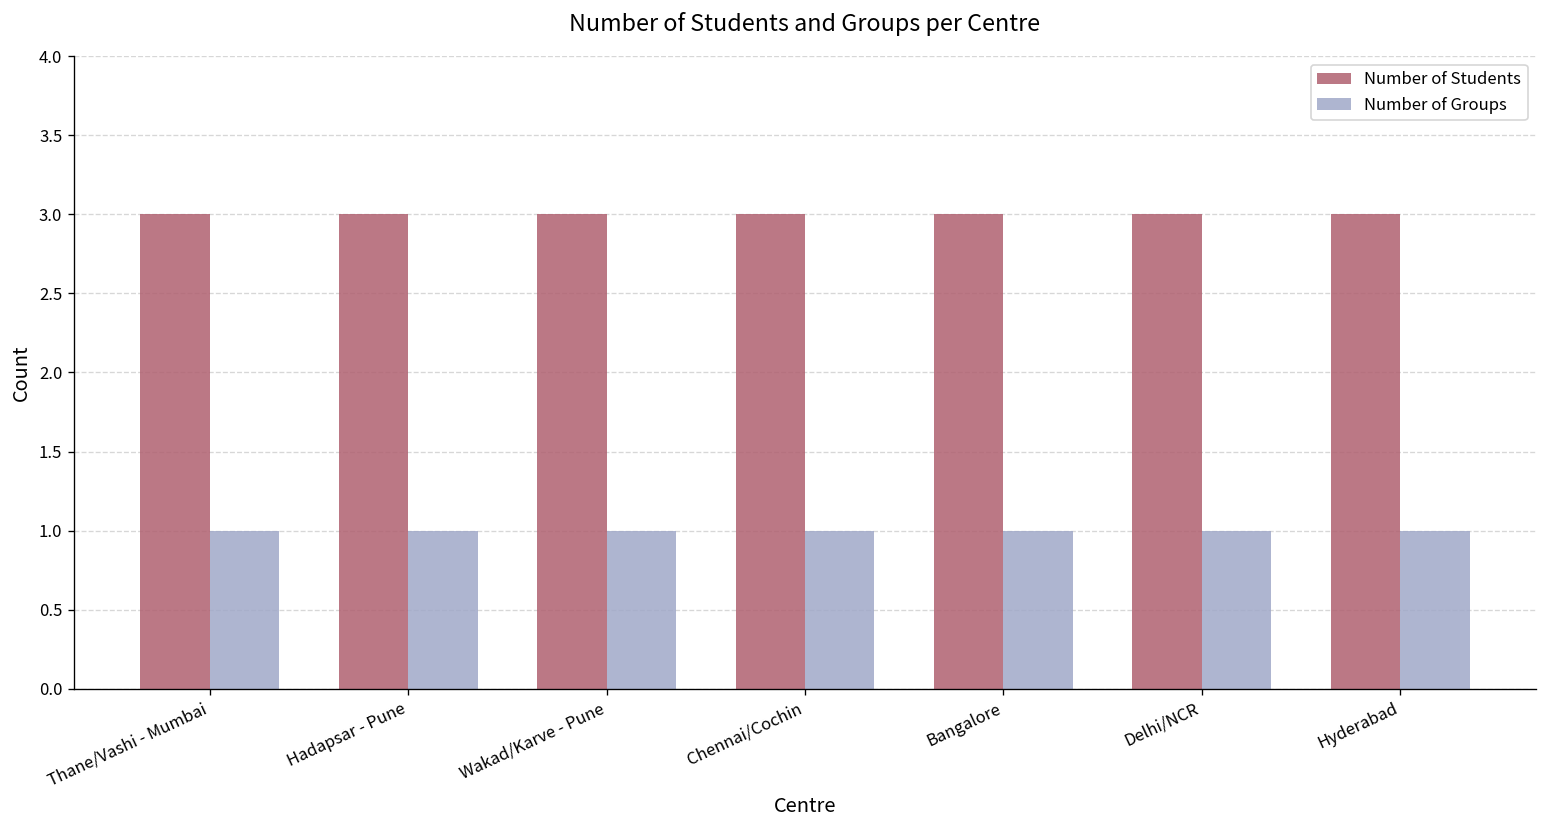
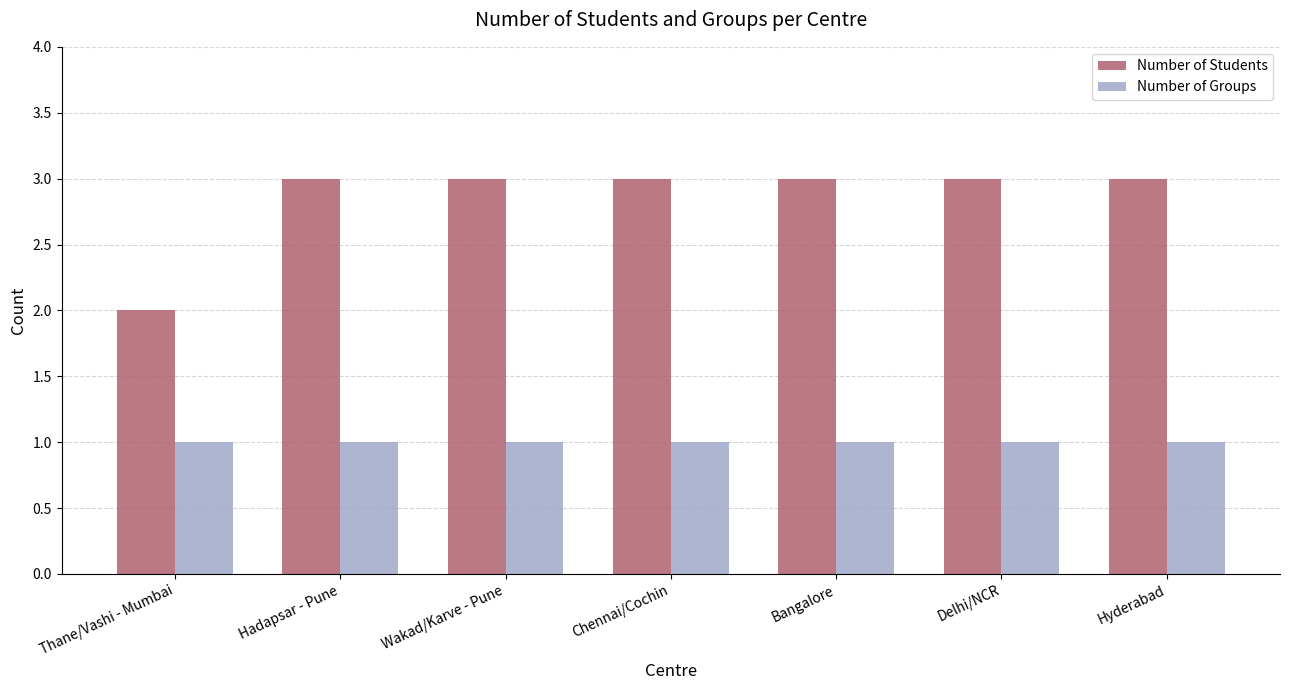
  {
    "Number of Students": {
-     "Thane/Vashi - Mumbai": 3,
+     "Thane/Vashi - Mumbai": 2,
      "Hadapsar - Pune": 3,
      "Wakad/Karve - Pune": 3,
      "Chennai/Cochin": 3,
      "Bangalore": 3,
      "Delhi/NCR": 3,
      "Hyderabad": 3
    },
    "Number of Groups": {
      "Thane/Vashi - Mumbai": 1,
      "Hadapsar - Pune": 1,
      "Wakad/Karve - Pune": 1,
      "Chennai/Cochin": 1,
      "Bangalore": 1,
      "Delhi/NCR": 1,
      "Hyderabad": 1
    }
  }
